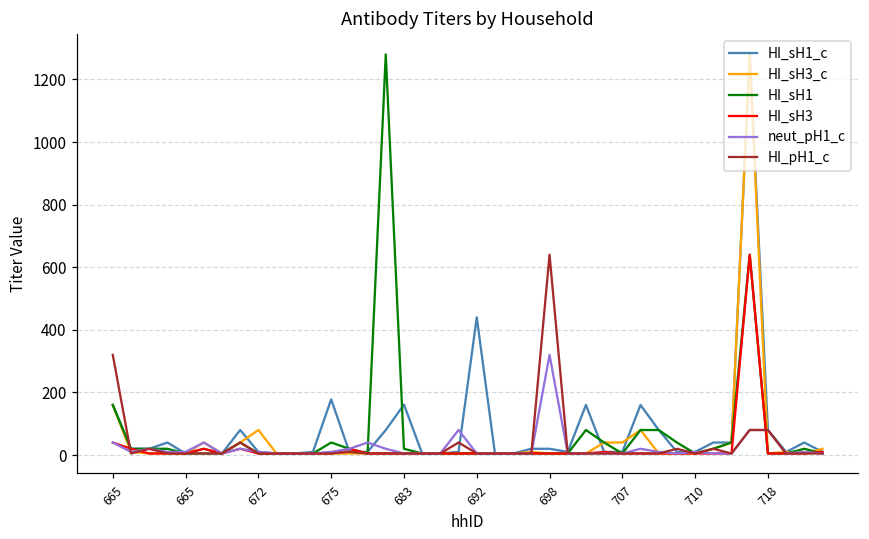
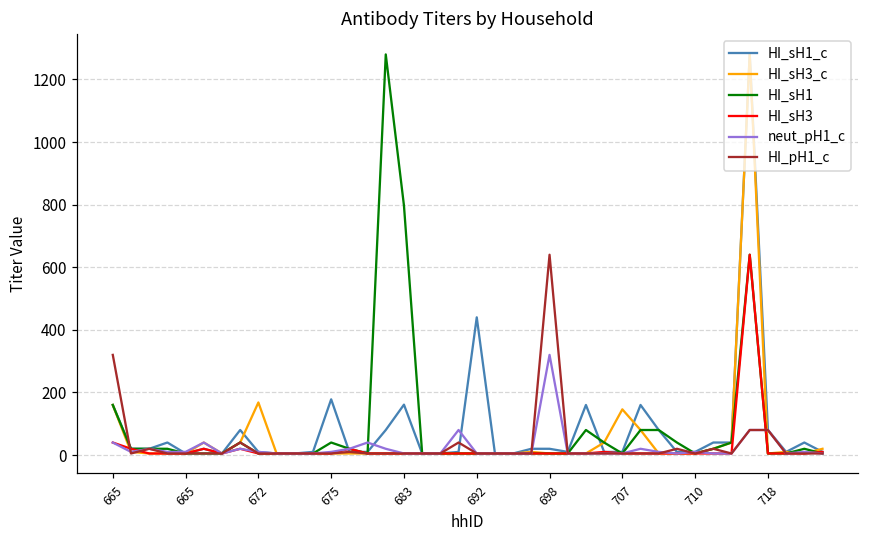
  {
    "HI_sH1_c": {
      "675": 180,
      "683": 160,
      "692": 440,
      "698": 20
    },
    "HI_sH3_c": {
-     "672": 80,
-     "707": 40
+     "672": 170,
+     "707": 150
    },
    "HI_sH1": {
      "675": 40,
-     "683": 20
+     "683": 800
    },
    "neut_pH1_c": {
      "698": 320
    },
    "HI_pH1_c": {
      "698": 640
    }
  }
